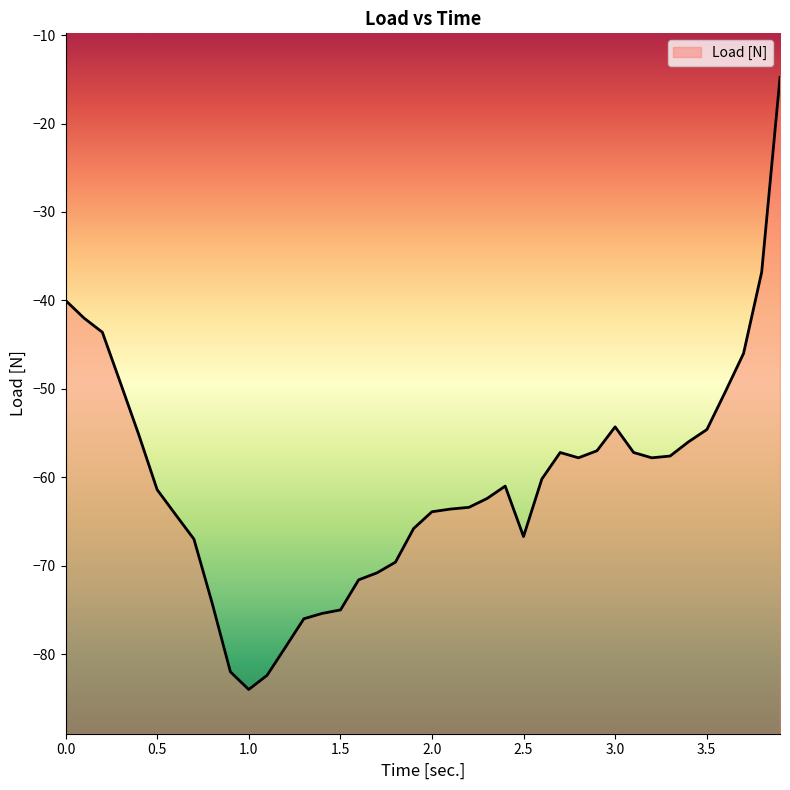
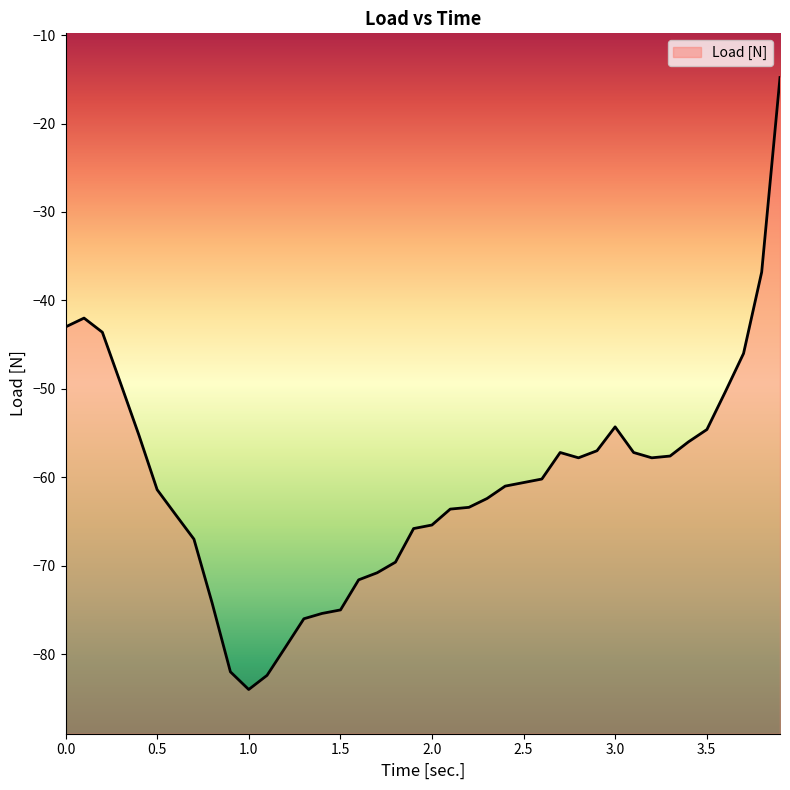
  {
-   "0.0": -40,
+   "0.0": -43,
    "0.5": -61,
    "1.0": -84,
    "1.5": -75,
-   "2.0": -64,
-   "2.5": -67,
+   "2.0": -65,
+   "2.5": -61,
    "3.0": -54,
    "3.5": -55
  }
